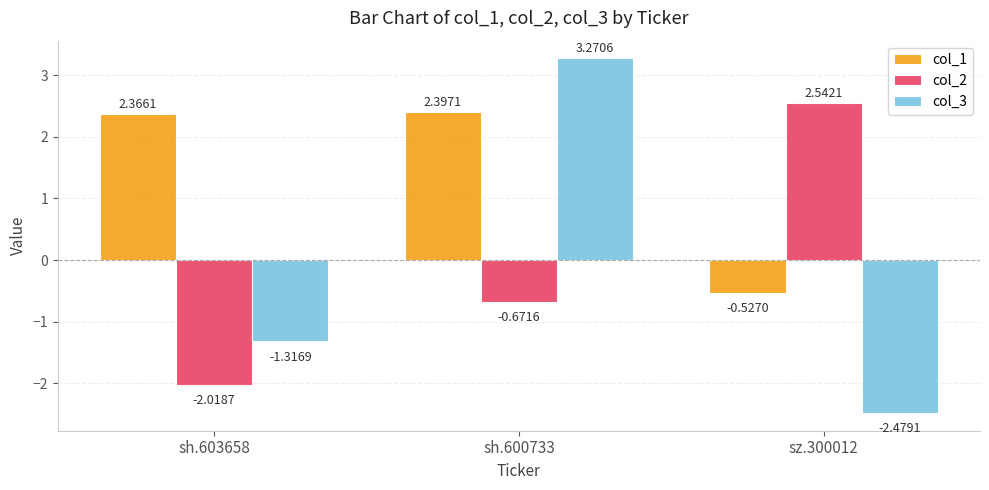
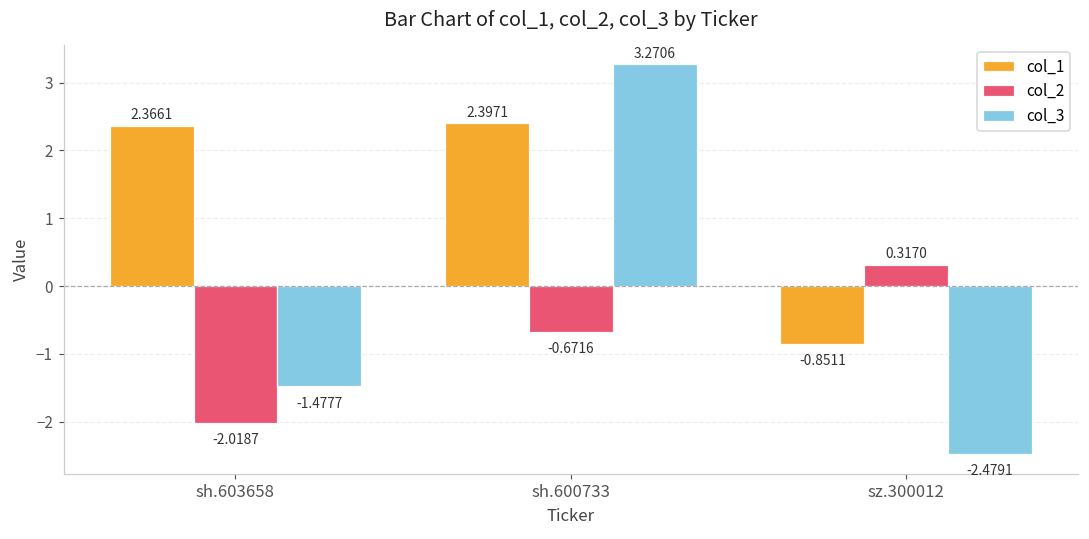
  {
    "col_1": {
      "sh.603658": 2.3661,
      "sh.600733": 2.3971,
-     "sz.300012": -0.5270
+     "sz.300012": -0.8511
    },
    "col_2": {
      "sh.603658": -2.0187,
      "sh.600733": -0.6716,
-     "sz.300012": 2.5421
+     "sz.300012": 0.3170
    },
    "col_3": {
-     "sh.603658": -1.3169,
+     "sh.603658": -1.4777,
      "sh.600733": 3.2706,
      "sz.300012": -2.4791
    }
  }
